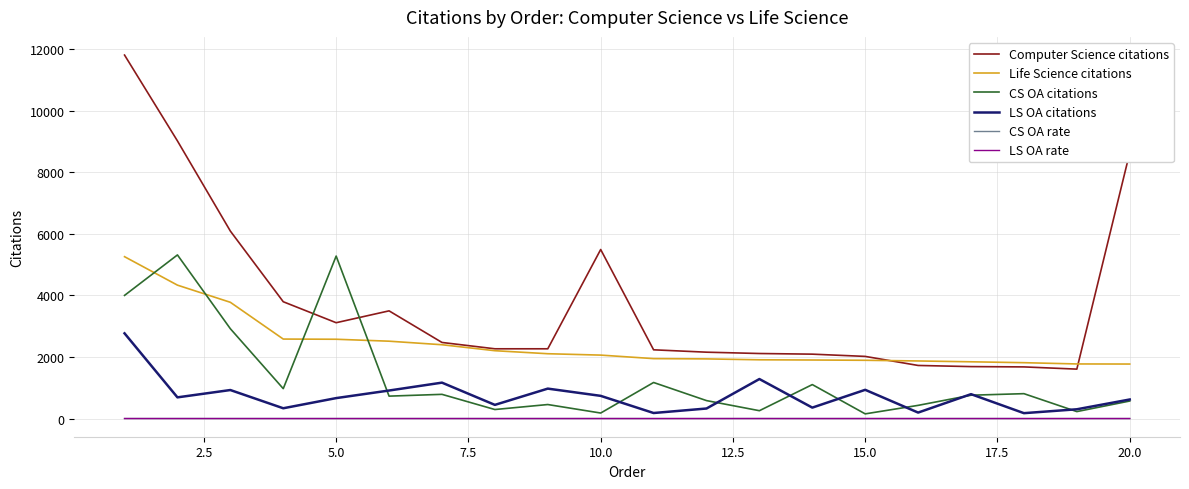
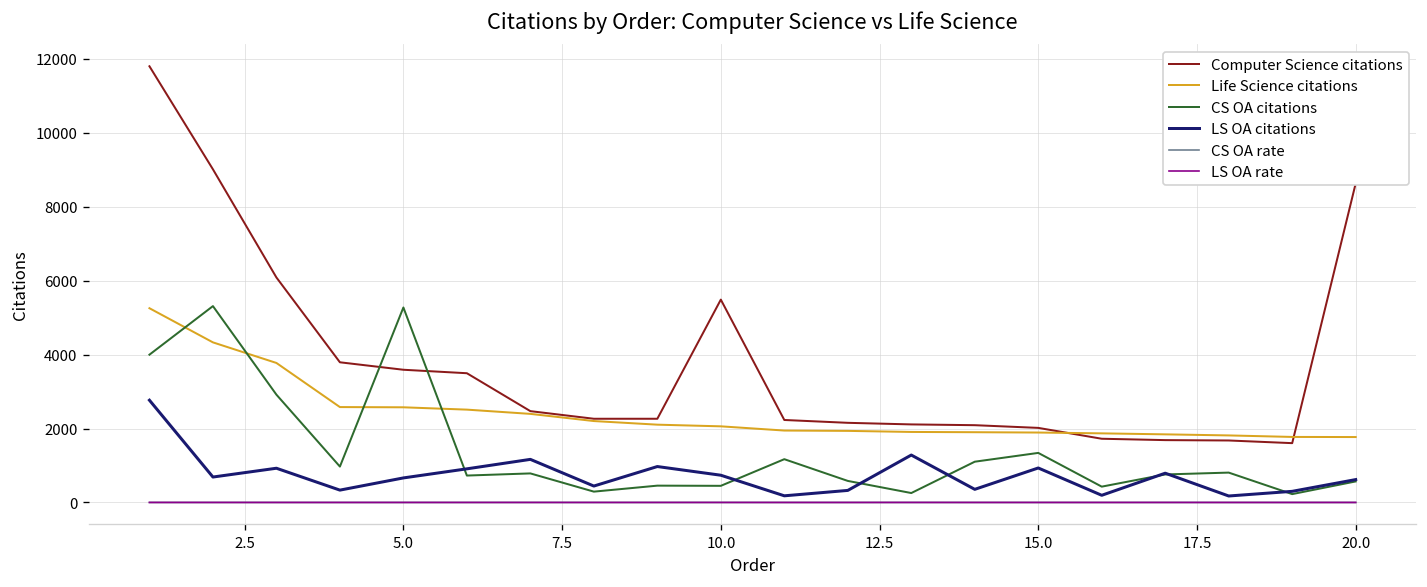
  {
    "Computer Science citations": {
-     "5.0": 3100,
+     "5.0": 3600,
      "10.0": 5500,
      "15.0": 2000
    },
    "Life Science citations": {
      "5.0": 2600,
      "10.0": 2100,
      "15.0": 1900,
      "20.0": 1800
    },
    "CS OA citations": {
      "5.0": 5300,
-     "10.0": 200,
-     "15.0": 200
+     "10.0": 500,
+     "15.0": 1300
    },
    "LS OA citations": {
      "5.0": 700,
      "10.0": 700,
      "15.0": 900
    },
    "LS OA rate": {
      "5.0": 0,
      "10.0": 0,
      "15.0": 0,
      "20.0": 0
    }
  }
